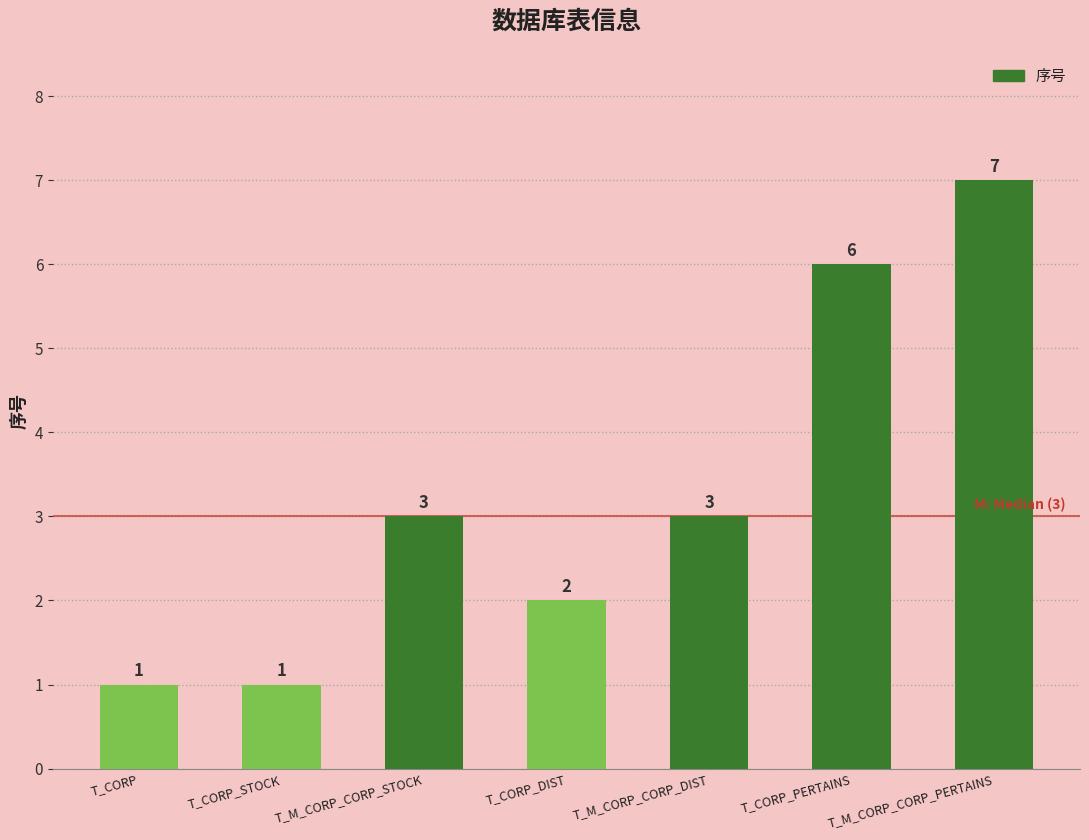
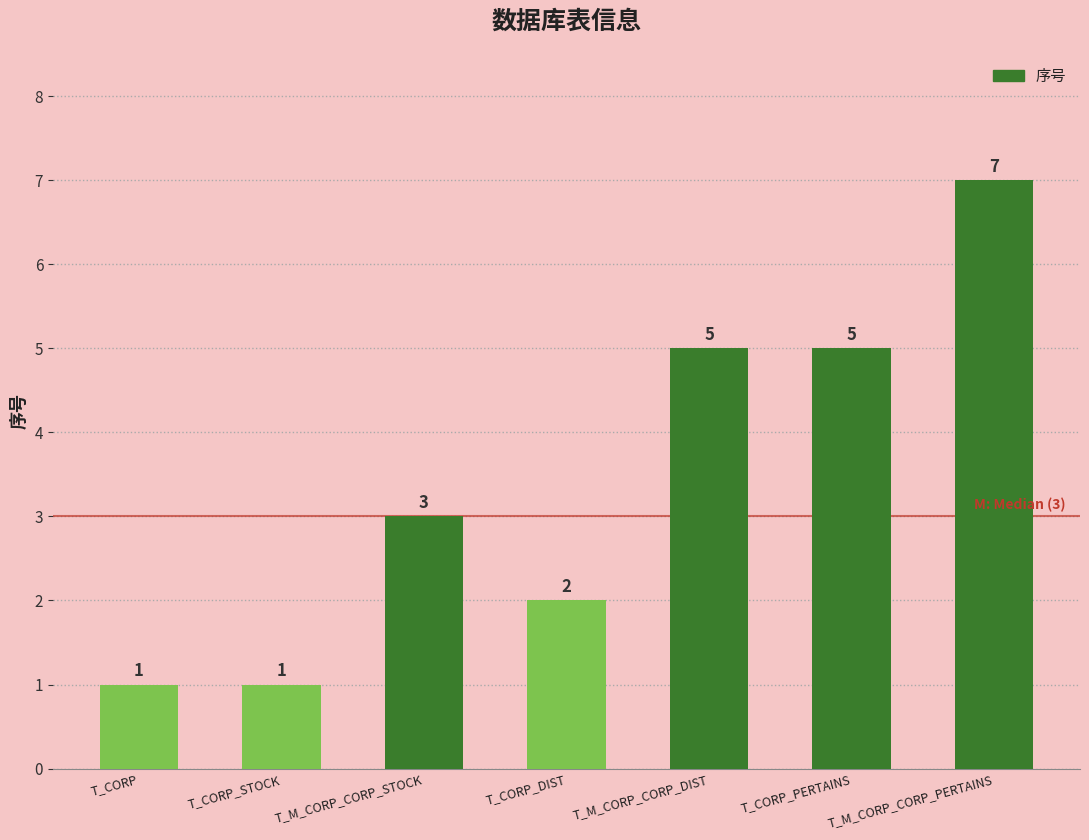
  {
    "T_CORP": 1,
    "T_CORP_STOCK": 1,
    "T_M_CORP_CORP_STOCK": 3,
    "T_CORP_DIST": 2,
-   "T_M_CORP_CORP_DIST": 3,
-   "T_CORP_PERTAINS": 6,
+   "T_M_CORP_CORP_DIST": 5,
+   "T_CORP_PERTAINS": 5,
    "T_M_CORP_CORP_PERTAINS": 7
  }
